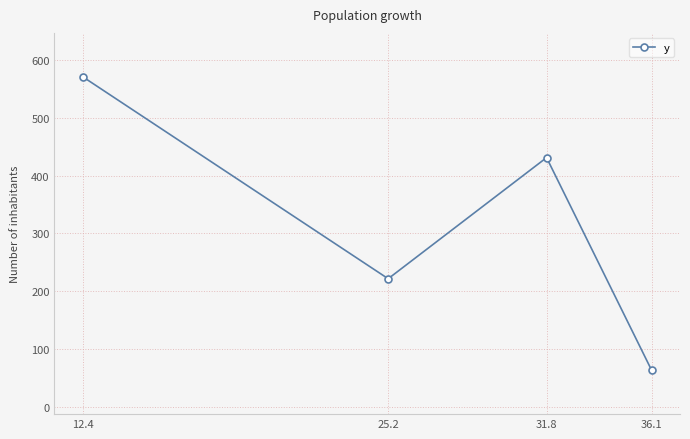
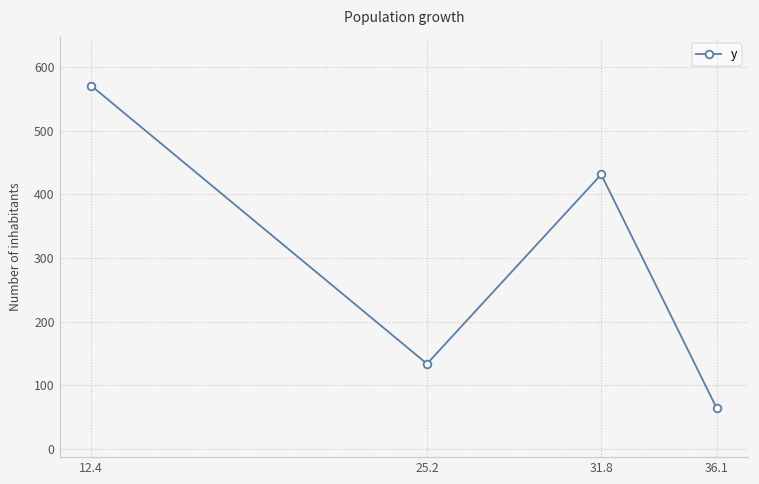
  {
    "12.4": 570,
-   "25.2": 220,
+   "25.2": 130,
    "31.8": 430,
    "36.1": 60
  }
